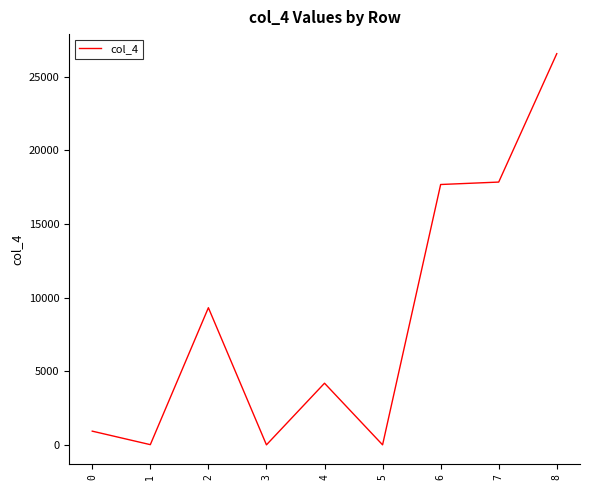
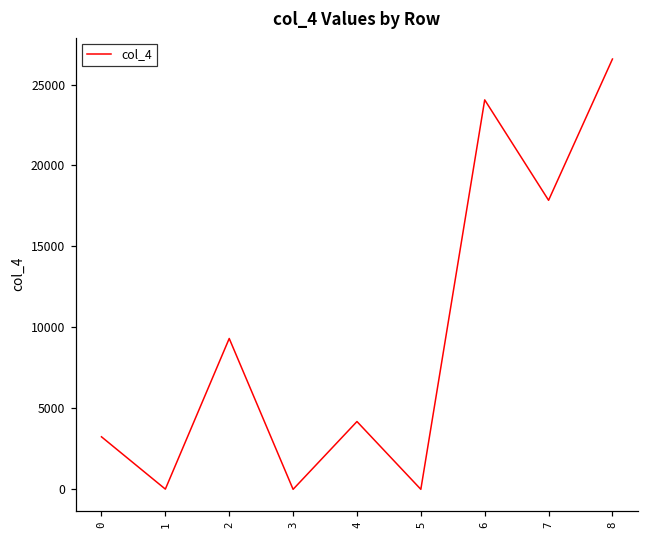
  {
-   "0": 900,
+   "0": 3200,
    "1": 0,
    "2": 9300,
    "3": 0,
    "4": 4200,
    "5": 0,
-   "6": 17700,
+   "6": 24100,
    "7": 17900,
    "8": 26600
  }
